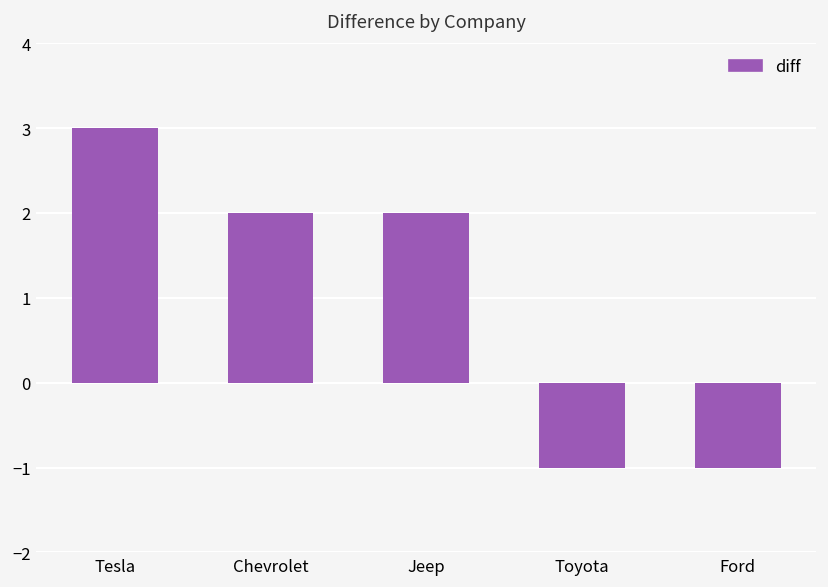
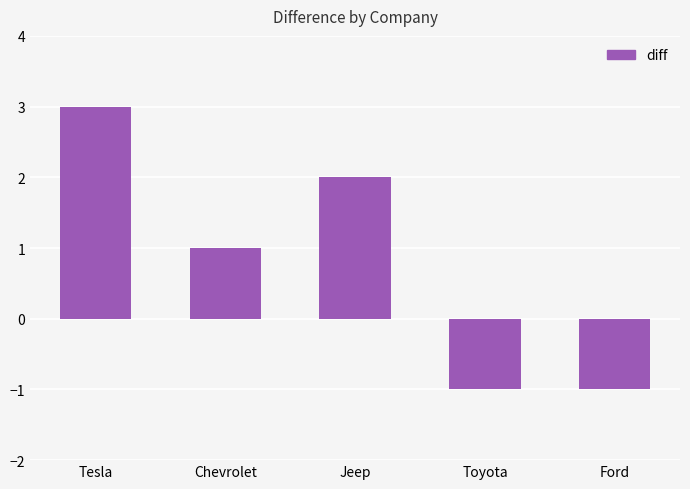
  {
    "Tesla": 3,
-   "Chevrolet": 2,
+   "Chevrolet": 1,
    "Jeep": 2,
    "Toyota": -1,
    "Ford": -1
  }
